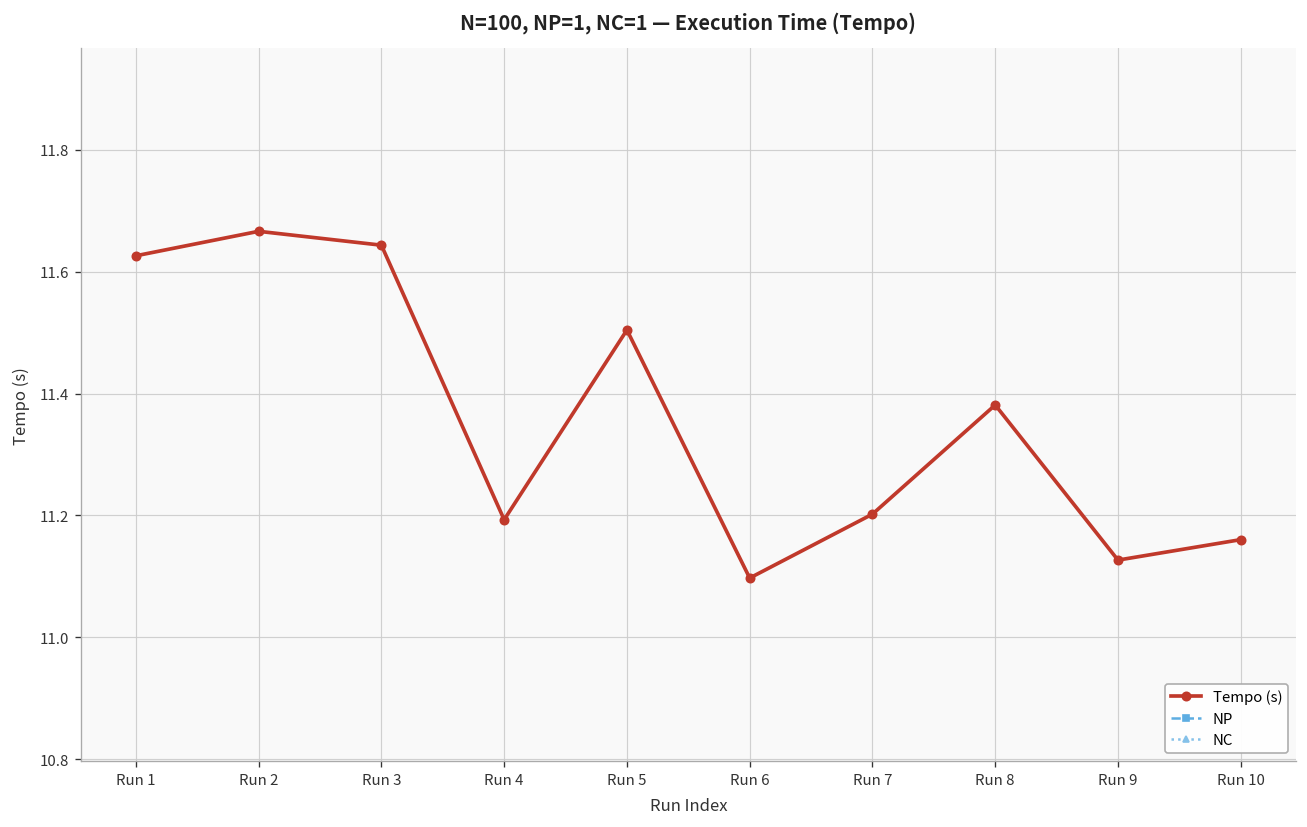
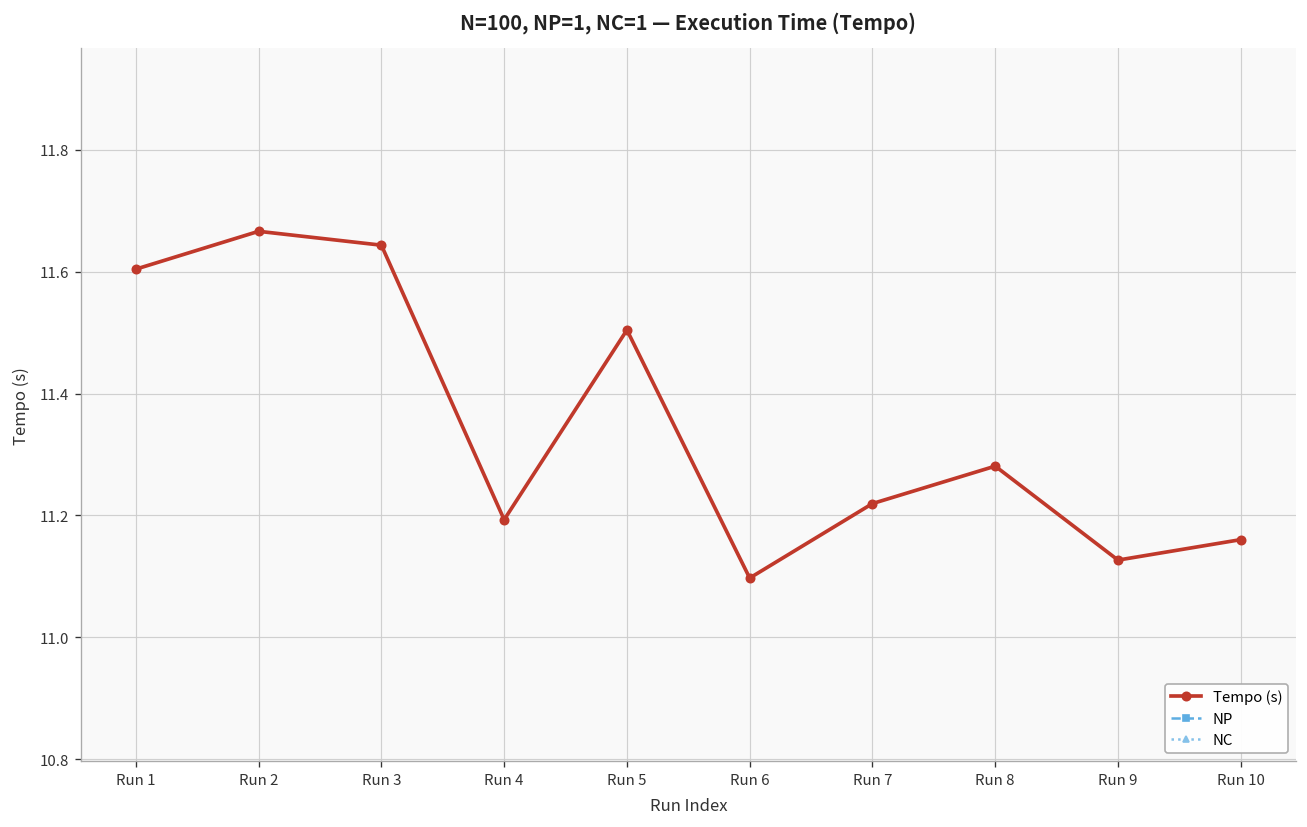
  {
    "Tempo (s)": {
-     "Run 1": 11.63,
+     "Run 1": 11.60,
      "Run 2": 11.67,
      "Run 3": 11.64,
      "Run 4": 11.19,
      "Run 5": 11.50,
      "Run 6": 11.10,
-     "Run 7": 11.20,
-     "Run 8": 11.38,
+     "Run 7": 11.22,
+     "Run 8": 11.28,
      "Run 9": 11.13,
      "Run 10": 11.16
    }
  }
